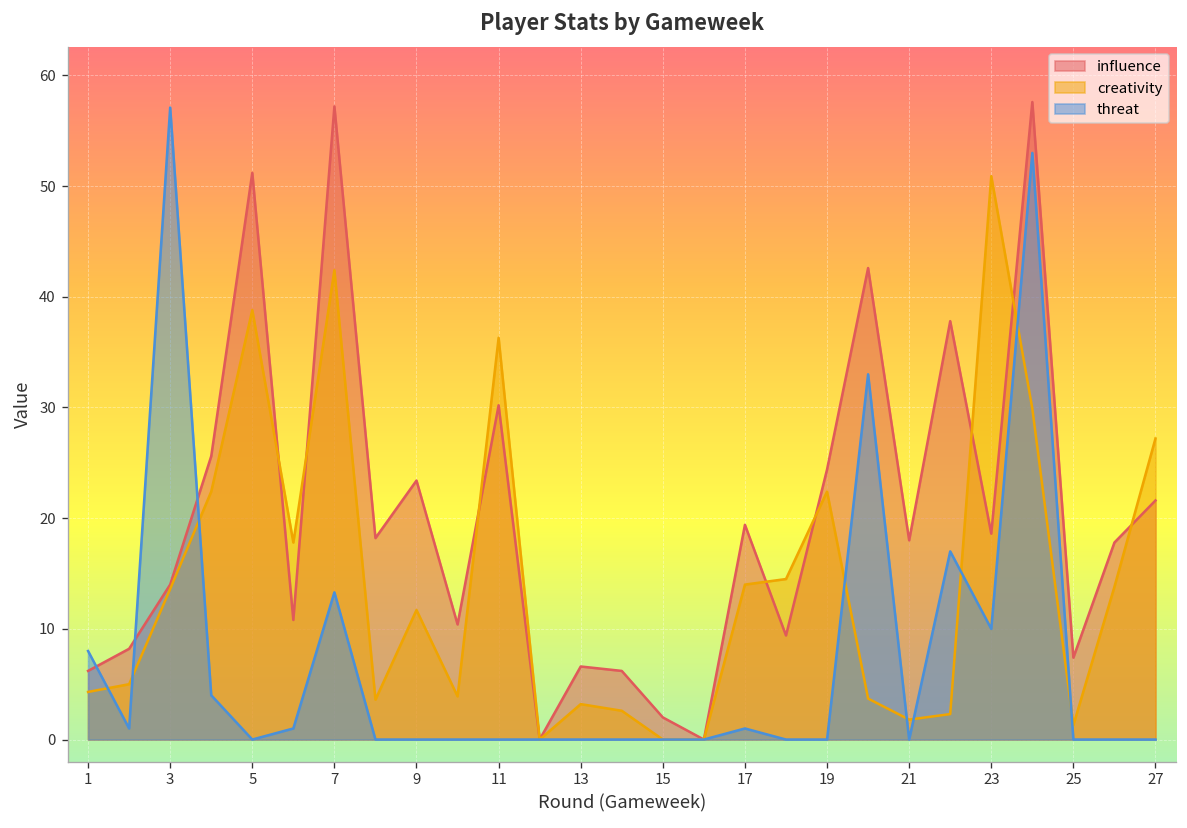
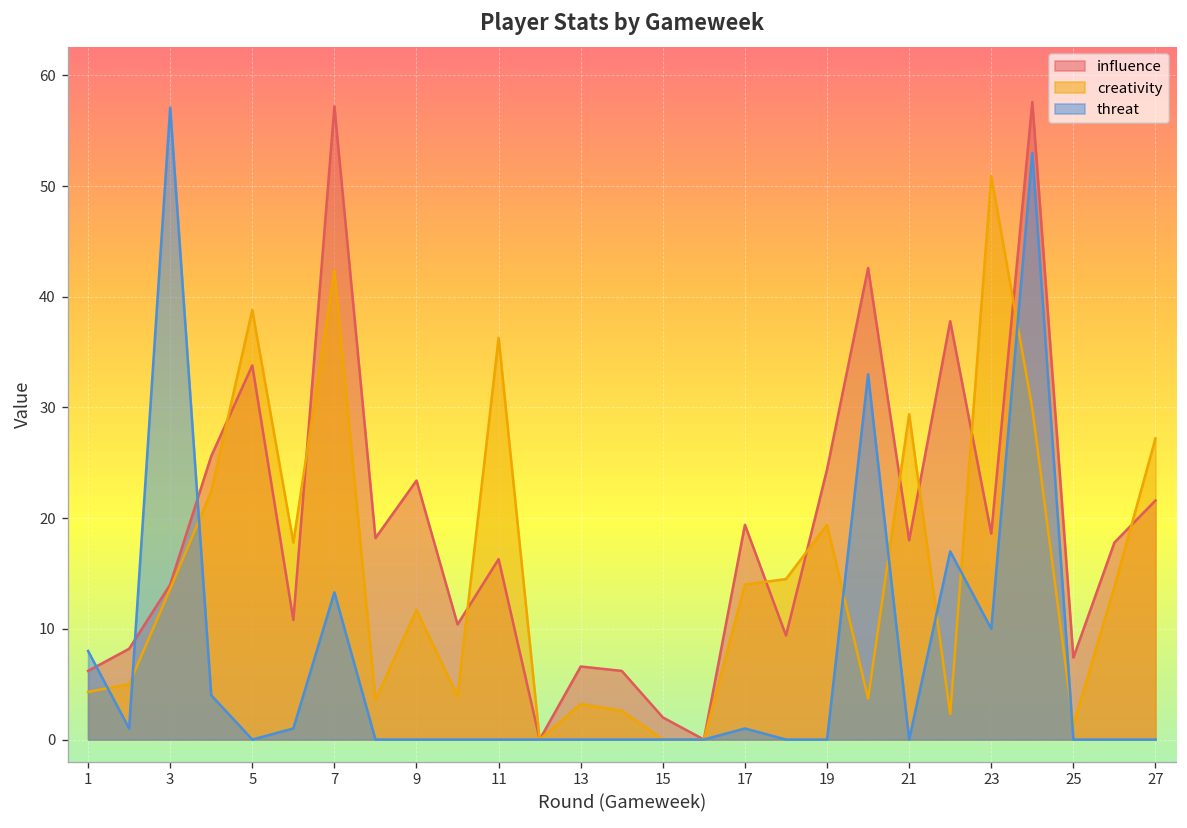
  {
    "influence": {
      "1": 6,
      "3": 14,
-     "5": 51,
+     "5": 34,
      "7": 57,
      "9": 23,
-     "11": 30,
+     "11": 16,
      "13": 7,
      "15": 2,
      "17": 19,
      "19": 24,
      "21": 18,
      "23": 19,
      "25": 7,
      "27": 22
    },
    "creativity": {
      "1": 4,
      "3": 14,
      "5": 39,
      "7": 42,
      "9": 12,
      "11": 36,
      "13": 3,
      "17": 14,
-     "19": 22,
-     "21": 2,
+     "19": 19,
+     "21": 29,
      "23": 51,
      "25": 1,
      "27": 27
    },
    "threat": {
      "1": 8,
      "3": 57,
      "5": 0,
      "7": 13,
      "9": 0,
      "11": 0,
      "13": 0,
      "17": 1,
      "19": 0,
      "21": 0,
      "23": 10,
      "25": 0,
      "27": 0
    }
  }
